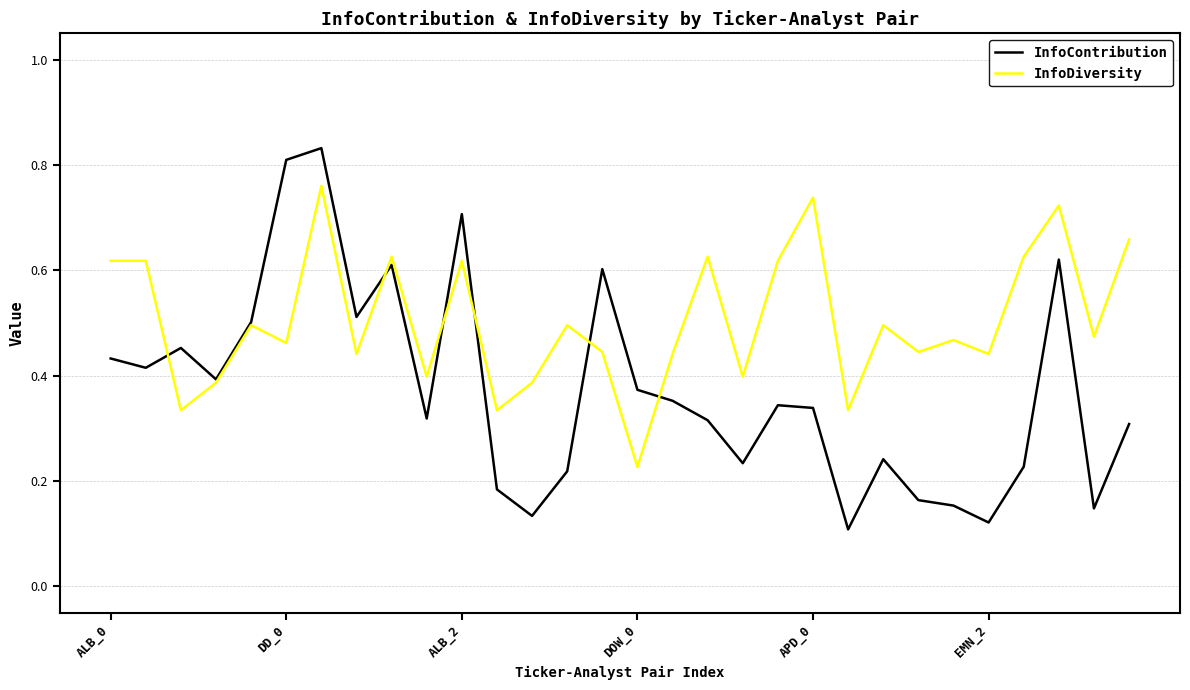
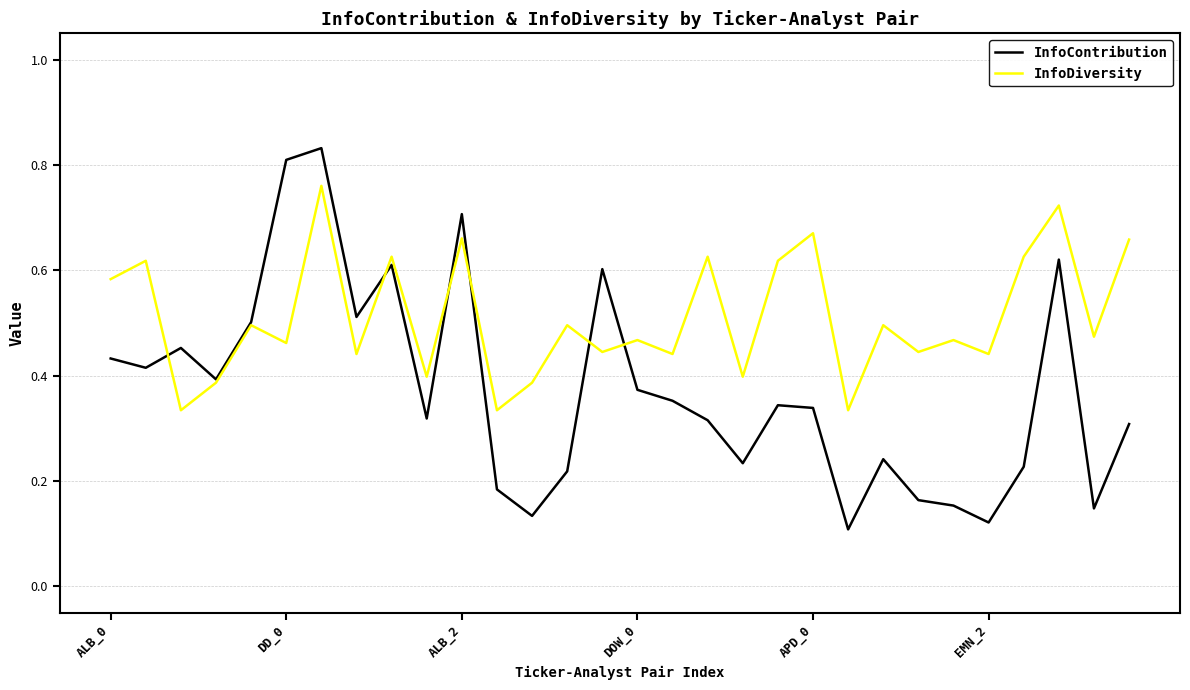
  {
    "InfoContribution": {
      "ALB_0": 0.43,
      "DD_0": 0.81,
      "ALB_2": 0.71,
      "DOW_0": 0.37,
      "APD_0": 0.34,
      "EMN_2": 0.12
    },
    "InfoDiversity": {
-     "ALB_0": 0.62,
+     "ALB_0": 0.58,
      "DD_0": 0.46,
-     "ALB_2": 0.62,
-     "DOW_0": 0.23,
-     "APD_0": 0.74,
+     "ALB_2": 0.66,
+     "DOW_0": 0.47,
+     "APD_0": 0.67,
      "EMN_2": 0.44
    }
  }
